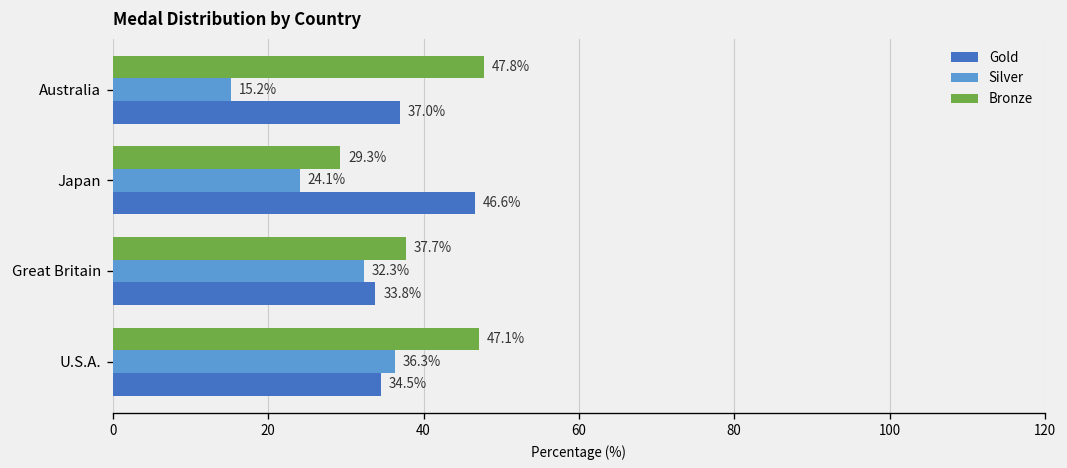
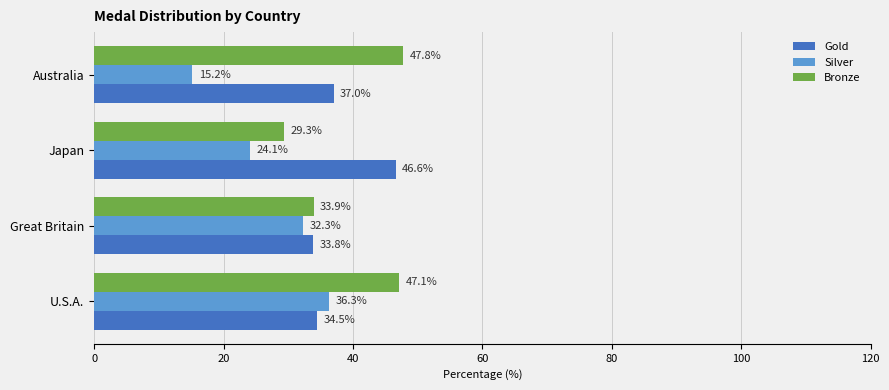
  {
    "Bronze": {
      "Australia": "47.8%",
      "Japan": "29.3%",
-     "Great Britain": "37.7%",
+     "Great Britain": "33.9%",
      "U.S.A.": "47.1%"
    }
  }
